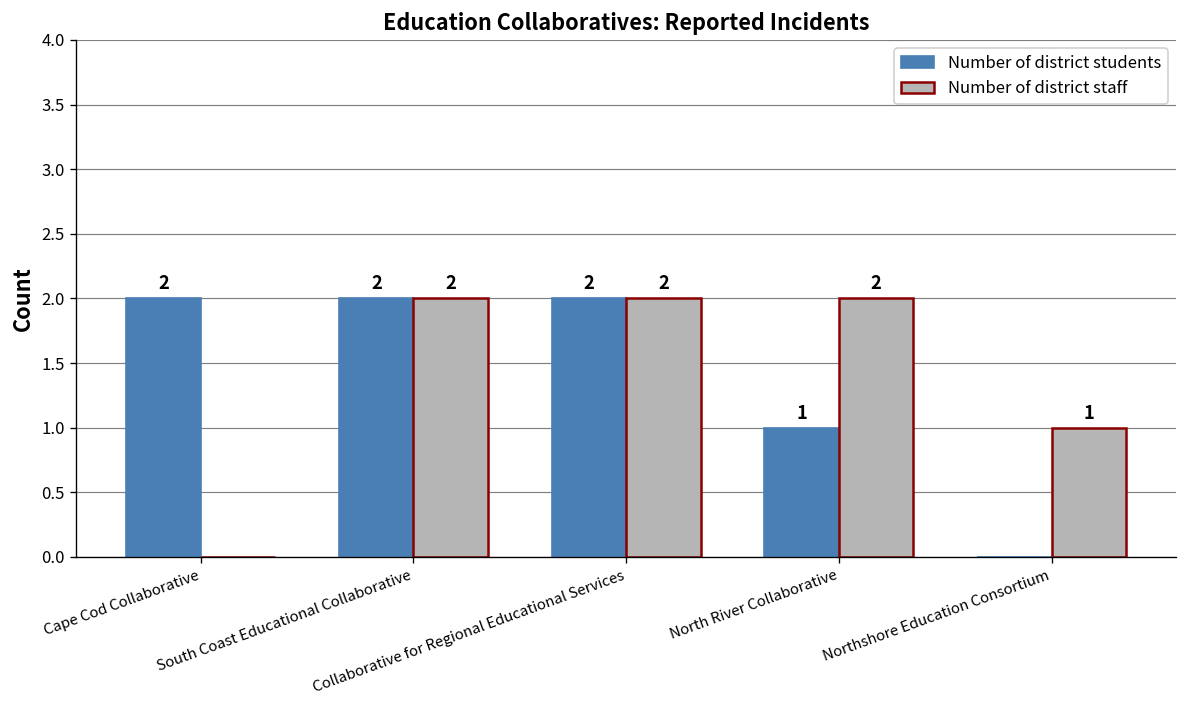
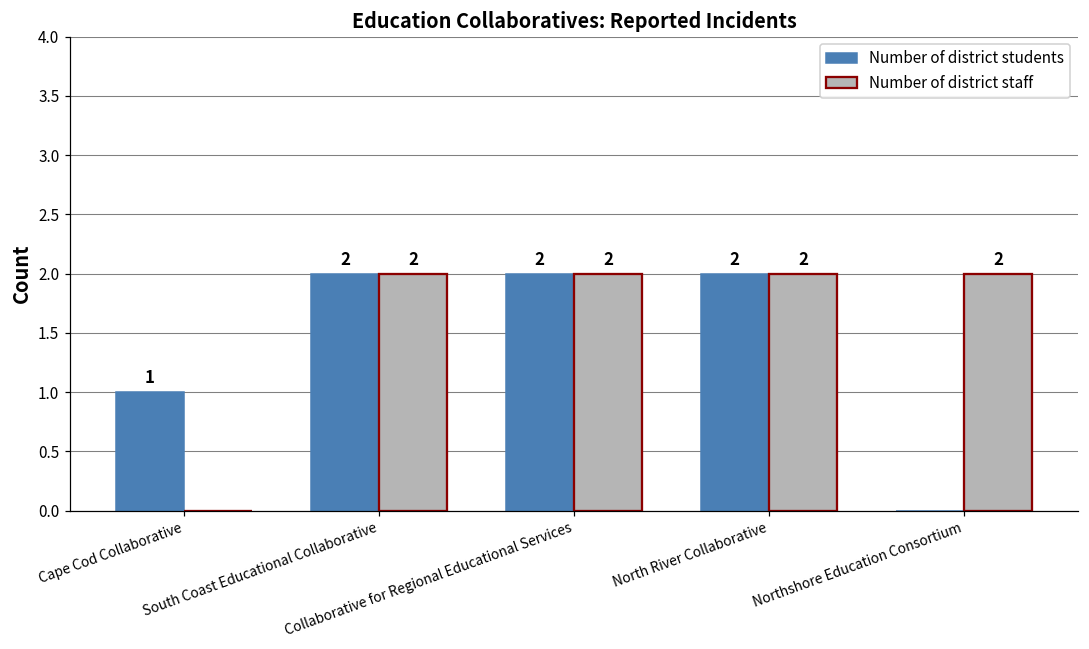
  {
    "Number of district students": {
-     "Cape Cod Collaborative": 2,
+     "Cape Cod Collaborative": 1,
      "South Coast Educational Collaborative": 2,
      "Collaborative for Regional Educational Services": 2,
-     "North River Collaborative": 1
+     "North River Collaborative": 2
    },
    "Number of district staff": {
      "South Coast Educational Collaborative": 2,
      "Collaborative for Regional Educational Services": 2,
      "North River Collaborative": 2,
-     "Northshore Education Consortium": 1
+     "Northshore Education Consortium": 2
    }
  }
